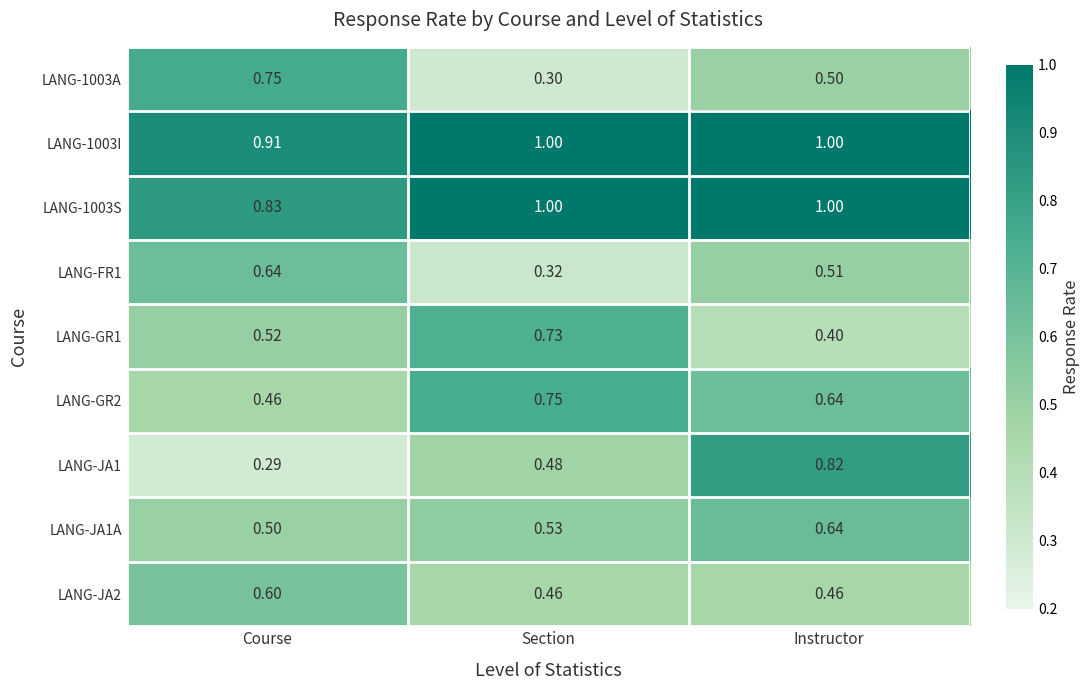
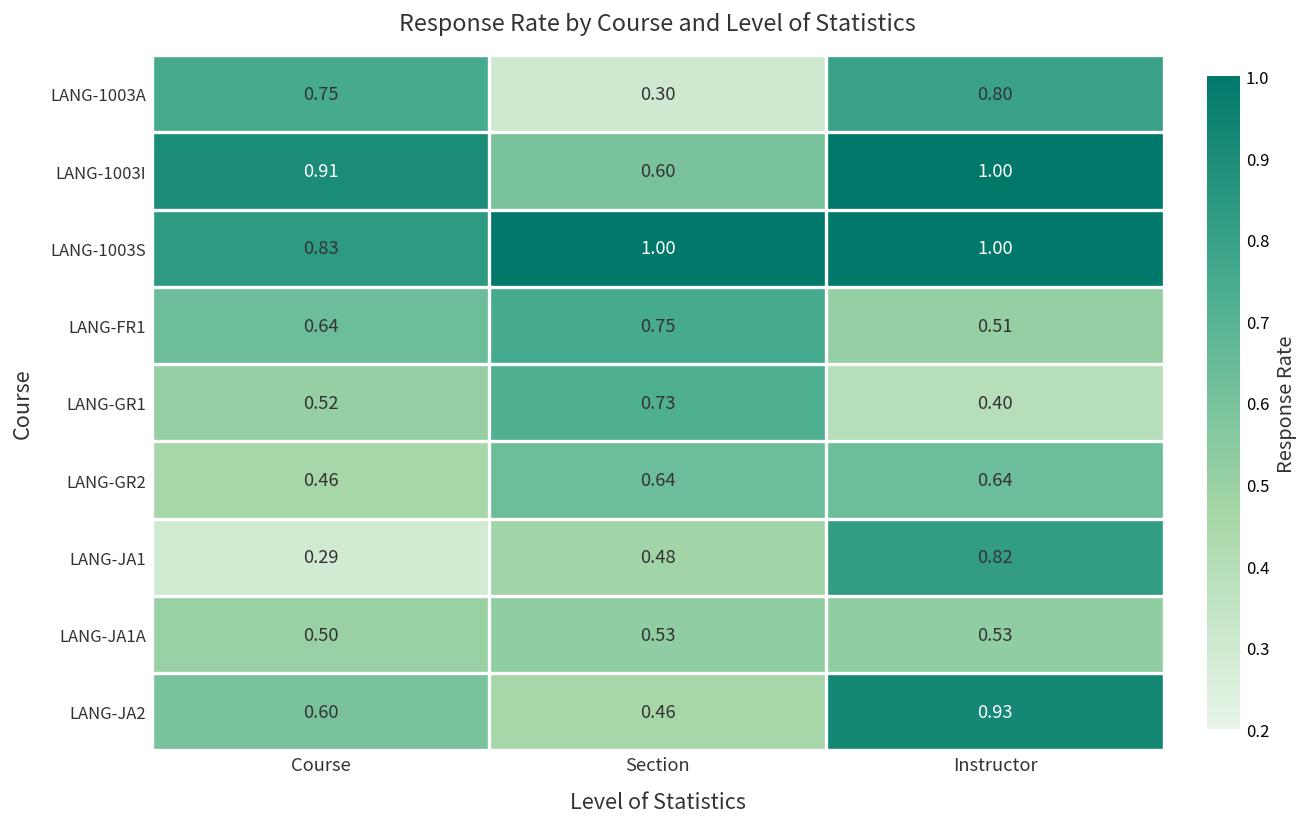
  {
    "LANG-1003A": {
      "Course": 0.75,
      "Section": 0.30,
-     "Instructor": 0.50
+     "Instructor": 0.80
    },
    "LANG-1003I": {
      "Course": 0.91,
-     "Section": 1.00,
+     "Section": 0.60,
      "Instructor": 1.00
    },
    "LANG-1003S": {
      "Course": 0.83,
      "Section": 1.00,
      "Instructor": 1.00
    },
    "LANG-FR1": {
      "Course": 0.64,
-     "Section": 0.32,
+     "Section": 0.75,
      "Instructor": 0.51
    },
    "LANG-GR1": {
      "Course": 0.52,
      "Section": 0.73,
      "Instructor": 0.40
    },
    "LANG-GR2": {
      "Course": 0.46,
-     "Section": 0.75,
+     "Section": 0.64,
      "Instructor": 0.64
    },
    "LANG-JA1": {
      "Course": 0.29,
      "Section": 0.48,
      "Instructor": 0.82
    },
    "LANG-JA1A": {
      "Course": 0.50,
      "Section": 0.53,
-     "Instructor": 0.64
+     "Instructor": 0.53
    },
    "LANG-JA2": {
      "Course": 0.60,
      "Section": 0.46,
-     "Instructor": 0.46
+     "Instructor": 0.93
    }
  }
